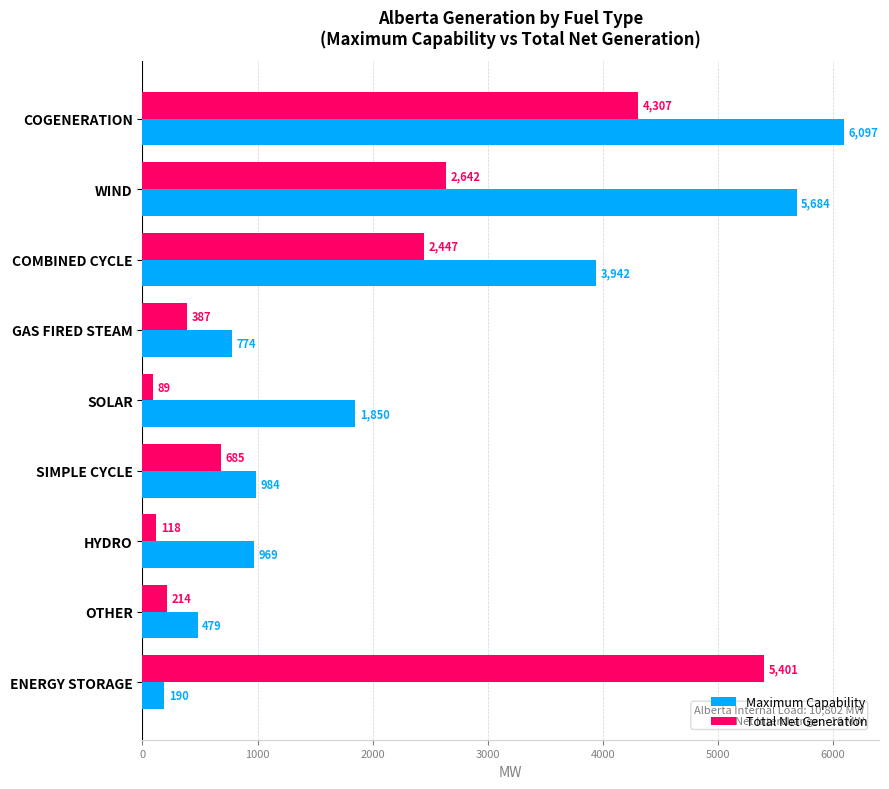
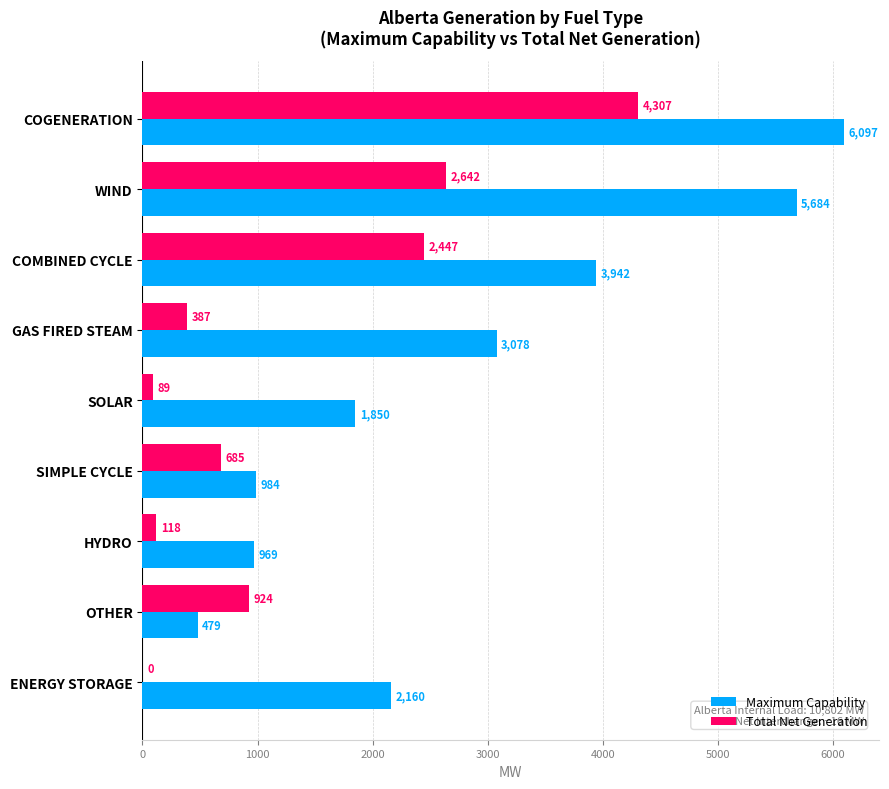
  {
    "Maximum Capability": {
      "COGENERATION": "6,097",
      "WIND": "5,684",
      "COMBINED CYCLE": "3,942",
-     "GAS FIRED STEAM": "774",
+     "GAS FIRED STEAM": "3,078",
      "SOLAR": "1,850",
      "SIMPLE CYCLE": "984",
      "HYDRO": "969",
      "OTHER": "479",
-     "ENERGY STORAGE": "190"
+     "ENERGY STORAGE": "2,160"
    },
    "Total Net Generation": {
      "COGENERATION": "4,307",
      "WIND": "2,642",
      "COMBINED CYCLE": "2,447",
      "GAS FIRED STEAM": "387",
      "SOLAR": "89",
      "SIMPLE CYCLE": "685",
      "HYDRO": "118",
-     "OTHER": "214",
-     "ENERGY STORAGE": "5,401"
+     "OTHER": "924",
+     "ENERGY STORAGE": "0"
    }
  }
